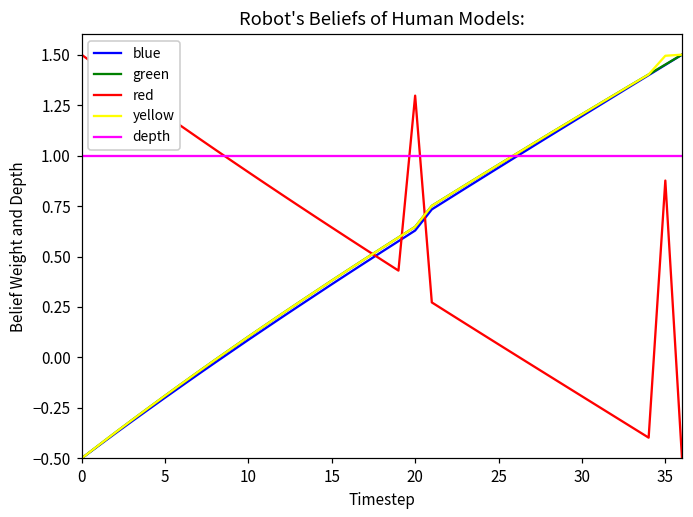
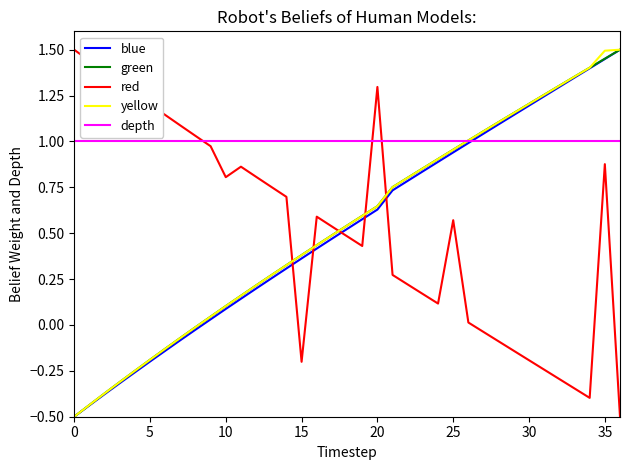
  {
    "blue": {
      "10": 0.09,
      "15": 0.36,
      "20": 0.63,
      "25": 0.94
    },
    "red": {
      "0": 1.50,
-     "10": 0.92,
-     "15": 0.64,
+     "10": 0.81,
+     "15": -0.20,
      "20": 1.30,
-     "25": 0.06,
+     "25": 0.57,
      "30": -0.19,
      "35": 0.88
    },
    "yellow": {
      "35": 1.49
    }
  }
